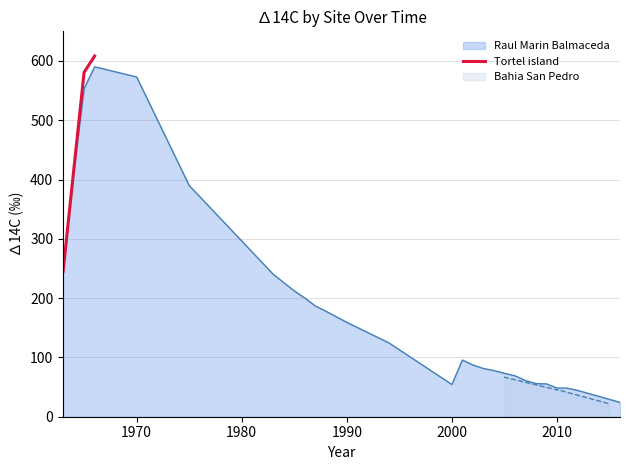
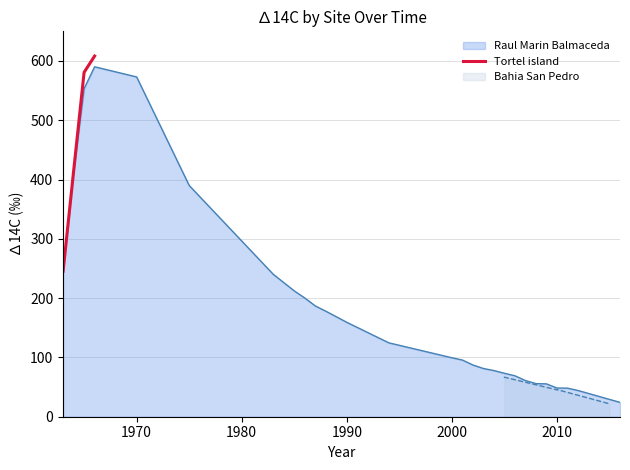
  {
    "Raul Marin Balmaceda": {
      "1970": 570,
      "1990": 160,
-     "2000": 50
+     "2000": 100
    }
  }
